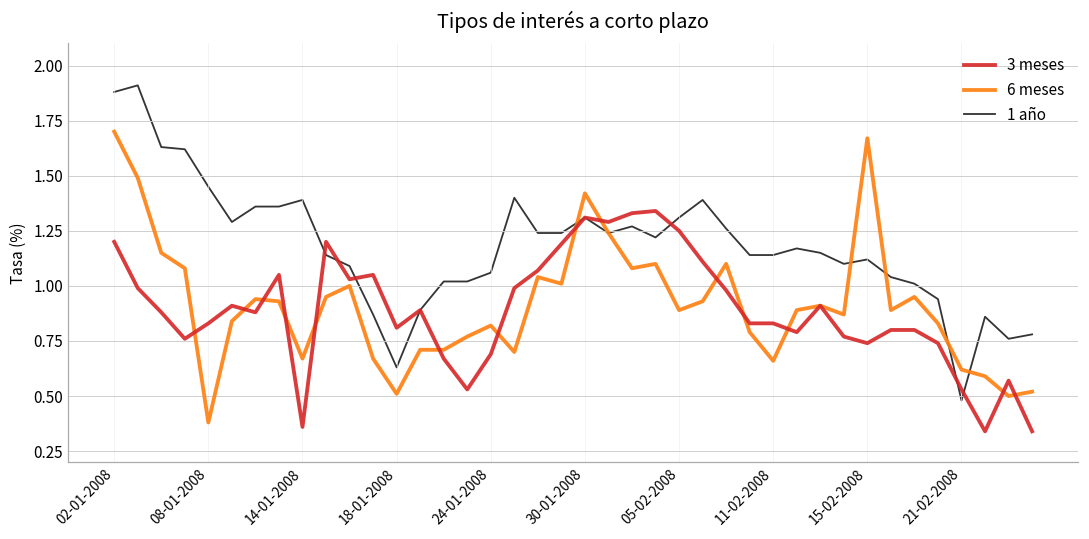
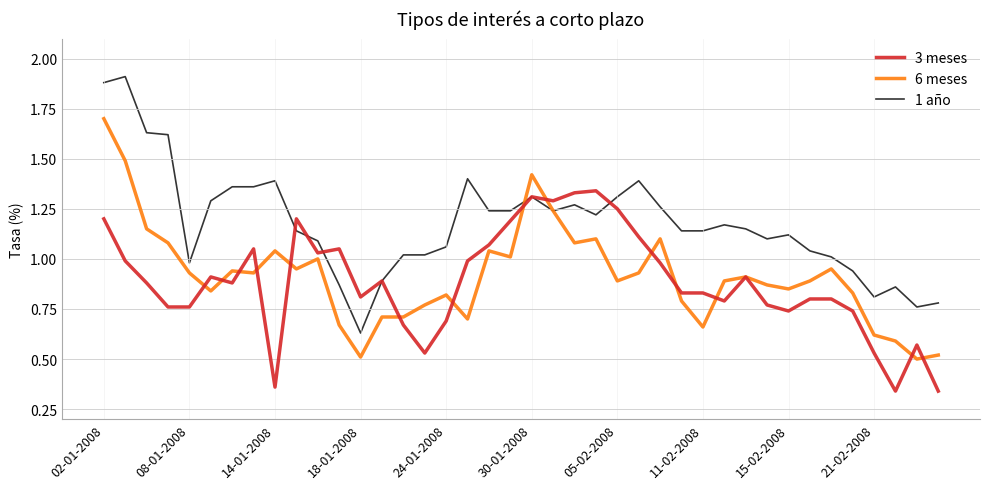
  {
    "3 meses": {
      "02-01-2008": 1.20,
-     "08-01-2008": 0.83,
+     "08-01-2008": 0.76,
      "14-01-2008": 0.36,
      "18-01-2008": 0.81,
      "24-01-2008": 0.69,
      "05-02-2008": 1.25,
      "11-02-2008": 0.83,
      "15-02-2008": 0.74,
      "21-02-2008": 0.53
    },
    "6 meses": {
      "02-01-2008": 1.70,
-     "08-01-2008": 0.38,
-     "14-01-2008": 0.67,
+     "08-01-2008": 0.93,
+     "14-01-2008": 1.04,
      "18-01-2008": 0.51,
      "24-01-2008": 0.82,
      "30-01-2008": 1.42,
      "05-02-2008": 0.89,
      "11-02-2008": 0.66,
-     "15-02-2008": 1.67,
+     "15-02-2008": 0.85,
      "21-02-2008": 0.62
    },
    "1 año": {
      "02-01-2008": 1.88,
-     "08-01-2008": 1.45,
+     "08-01-2008": 0.98,
      "14-01-2008": 1.39,
      "18-01-2008": 0.63,
      "24-01-2008": 1.06,
      "05-02-2008": 1.31,
      "11-02-2008": 1.14,
      "15-02-2008": 1.12,
-     "21-02-2008": 0.48
+     "21-02-2008": 0.81
    }
  }
